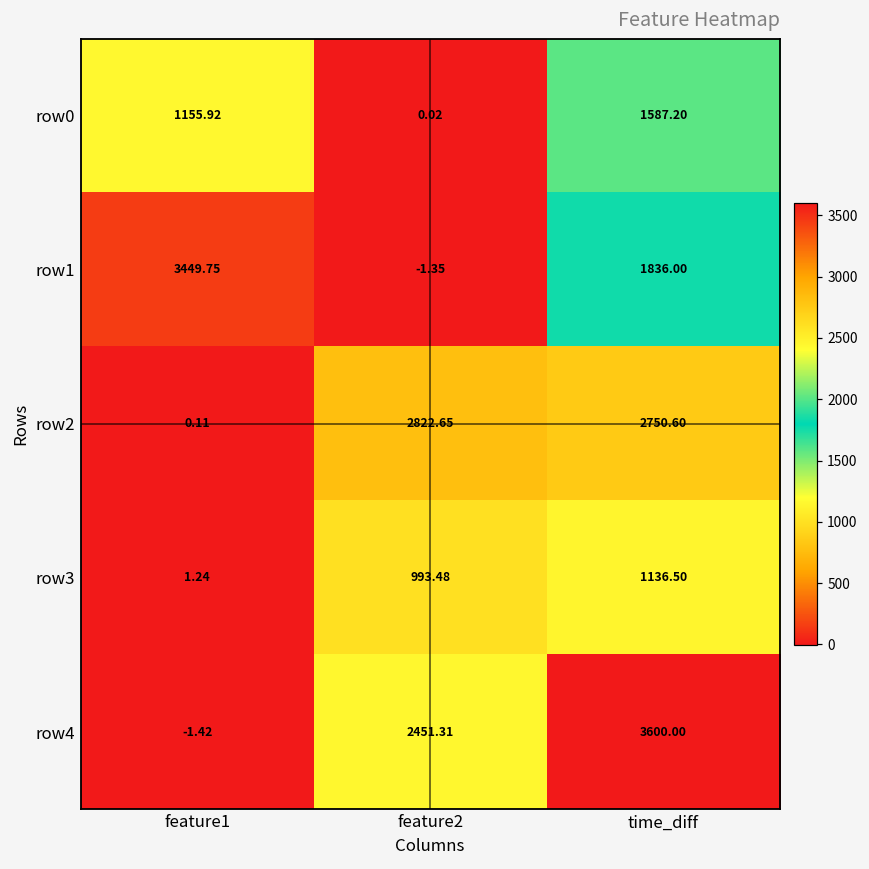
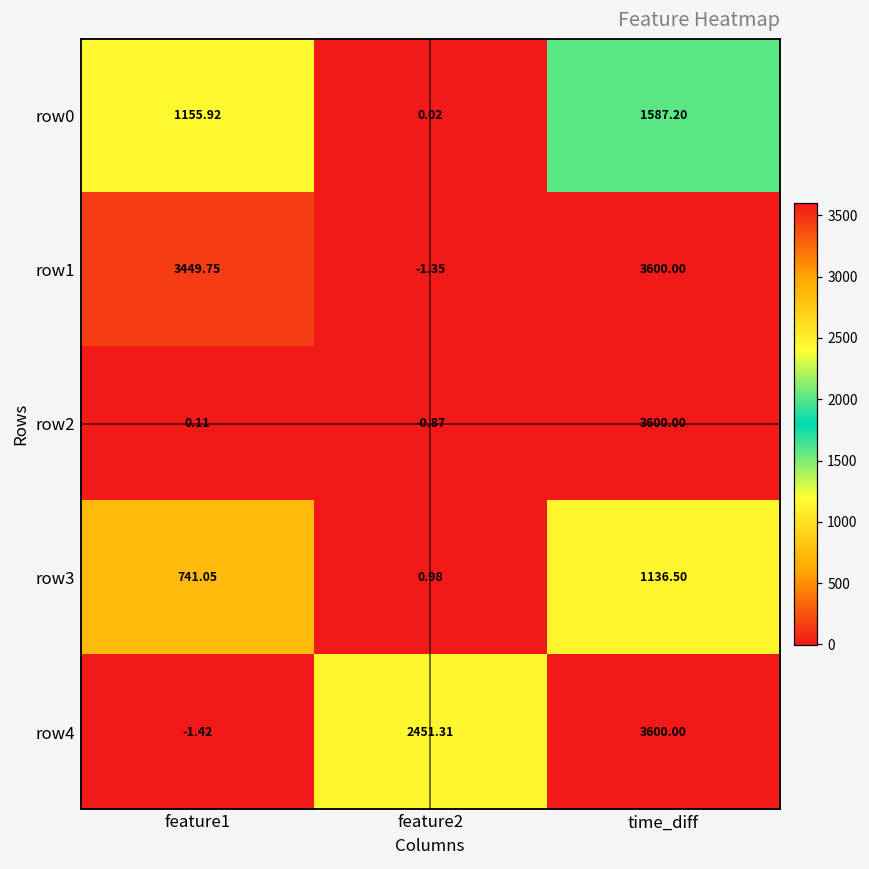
  {
    "row0": {
      "feature1": 1155.92,
      "feature2": 0.02,
      "time_diff": 1587.20
    },
    "row1": {
      "feature1": 3449.75,
      "feature2": -1.35,
-     "time_diff": 1836.00
+     "time_diff": 3600.00
    },
    "row2": {
      "feature1": 0.11,
-     "feature2": 2822.65,
-     "time_diff": 2750.60
+     "feature2": -0.87,
+     "time_diff": 3600.00
    },
    "row3": {
-     "feature1": 1.24,
-     "feature2": 993.48,
+     "feature1": 741.05,
+     "feature2": 0.98,
      "time_diff": 1136.50
    },
    "row4": {
      "feature1": -1.42,
      "feature2": 2451.31,
      "time_diff": 3600.00
    }
  }
